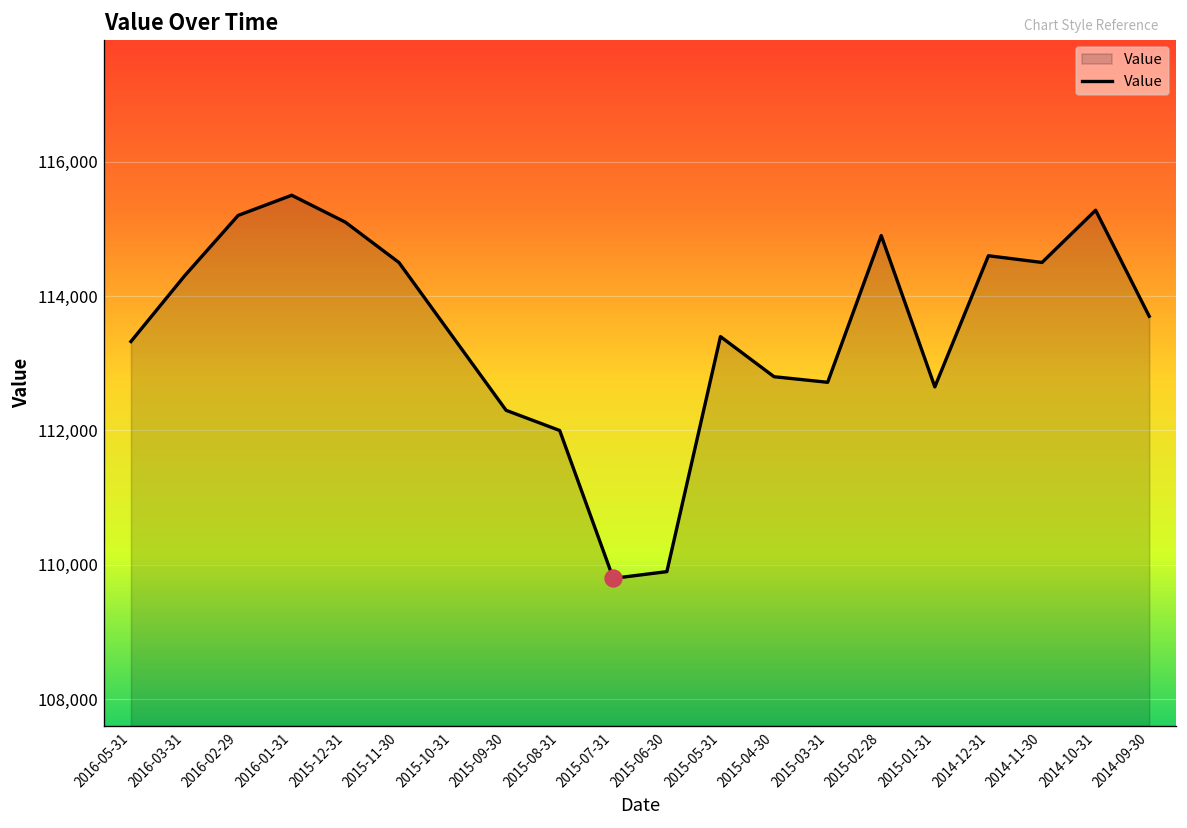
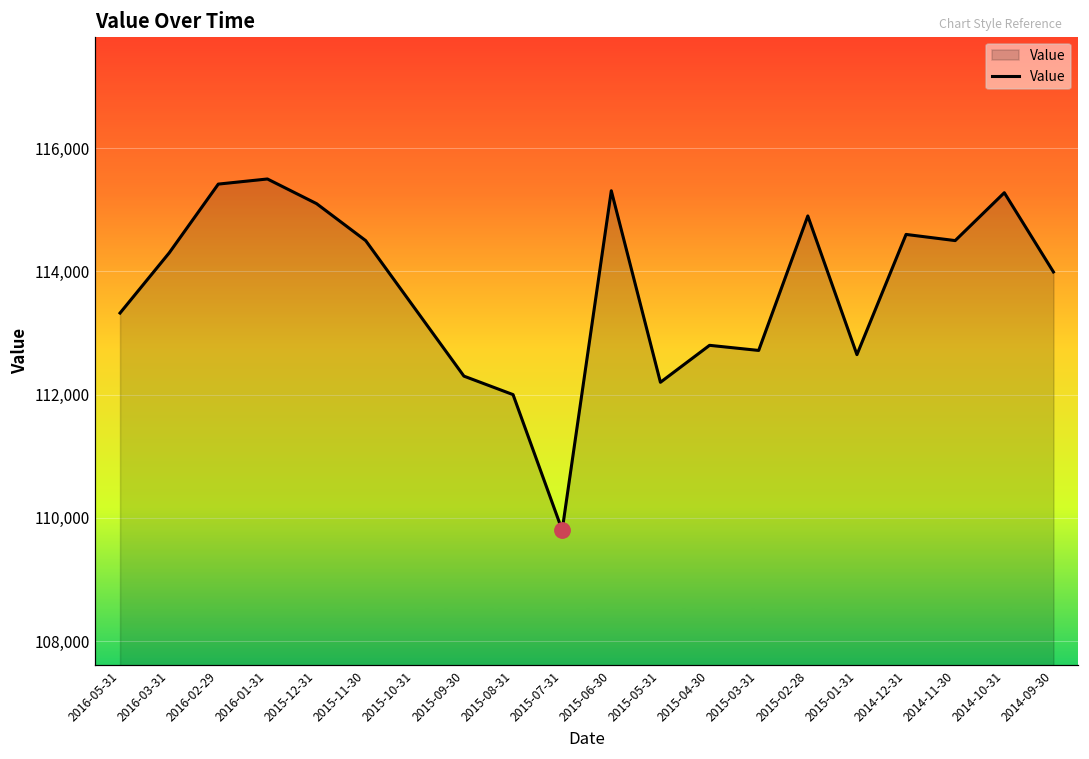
  {
    "Value": {
      "2016-05-31": "113,300",
      "2016-03-31": "114,300",
-     "2016-02-29": "115,200",
+     "2016-02-29": "115,400",
      "2016-01-31": "115,500",
      "2015-12-31": "115,100",
      "2015-11-30": "114,500",
      "2015-10-31": "113,400",
      "2015-09-30": "112,300",
      "2015-08-31": "112,000",
-     "2015-06-30": "109,900",
-     "2015-05-31": "113,400",
+     "2015-06-30": "115,300",
+     "2015-05-31": "112,200",
      "2015-04-30": "112,800",
      "2015-03-31": "112,700",
      "2015-02-28": "114,900",
      "2015-01-31": "112,600",
      "2014-12-31": "114,600",
      "2014-11-30": "114,500",
      "2014-10-31": "115,300",
-     "2014-09-30": "113,700"
+     "2014-09-30": "114,000"
    }
  }
